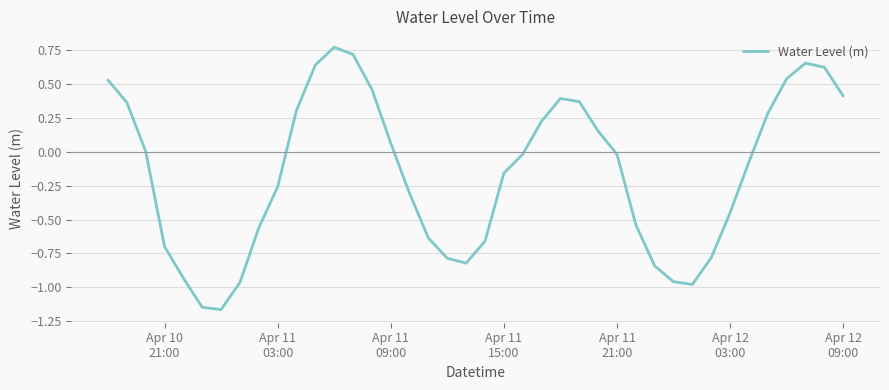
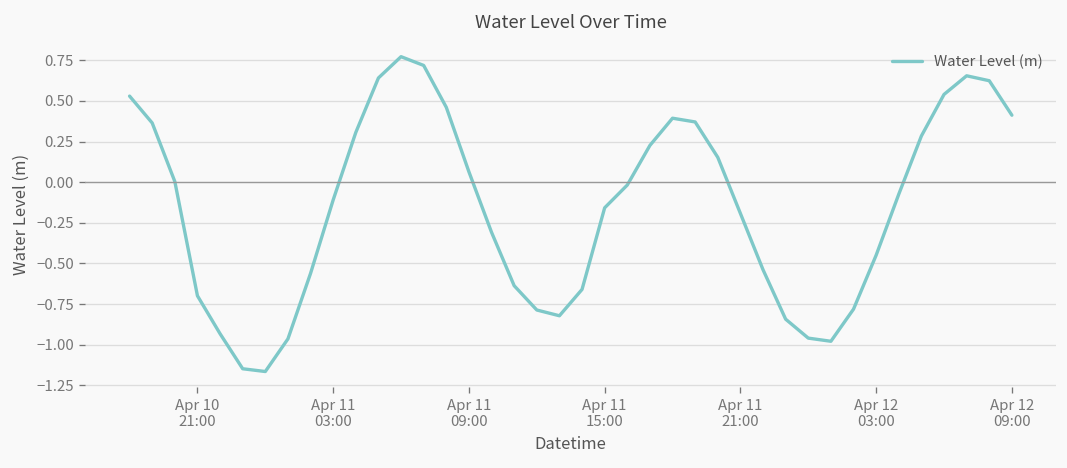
  {
    "Apr 10 21:00": -0.70,
-   "Apr 11 03:00": -0.26,
+   "Apr 11 03:00": -0.11,
    "Apr 11 09:00": 0.06,
    "Apr 11 15:00": -0.16,
-   "Apr 11 21:00": -0.02,
+   "Apr 11 21:00": -0.19,
    "Apr 12 03:00": -0.45,
    "Apr 12 09:00": 0.41
  }
